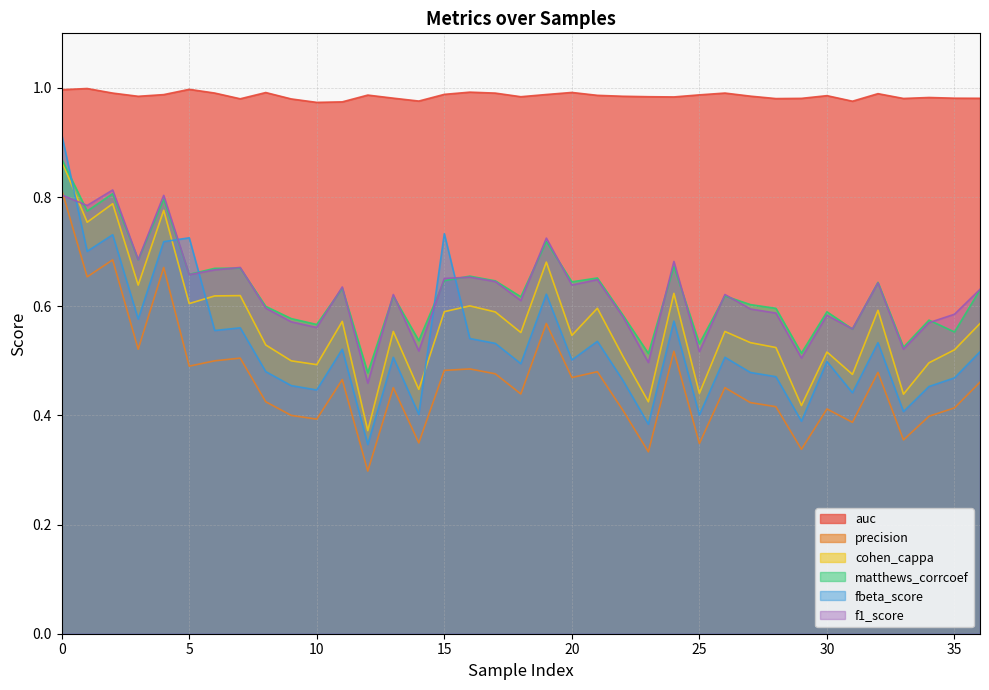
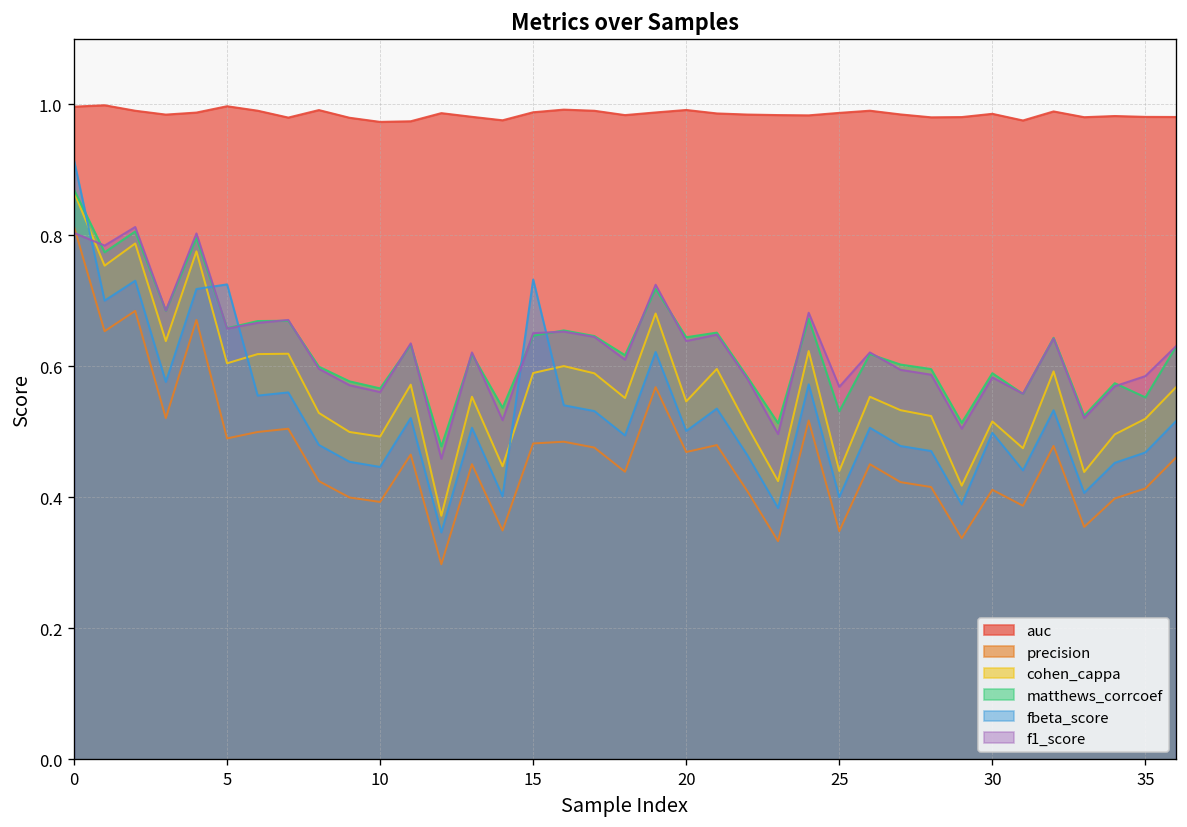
  {
    "cohen_cappa": {
      "5": 0.60,
      "10": 0.49,
      "15": 0.59,
      "20": 0.55,
      "25": 0.44,
      "30": 0.52,
      "35": 0.52
    },
    "matthews_corrcoef": {
      "10": 0.57,
      "20": 0.64,
      "25": 0.53,
      "30": 0.59,
      "35": 0.55
    },
    "fbeta_score": {
      "0": 0.91,
      "5": 0.73,
      "10": 0.45,
      "15": 0.73,
      "20": 0.50,
      "25": 0.40,
      "30": 0.50,
      "35": 0.47
    },
    "f1_score": {
      "0": 0.80,
      "10": 0.56,
      "20": 0.64,
-     "25": 0.52,
+     "25": 0.57,
      "30": 0.58,
      "35": 0.59
    }
  }
